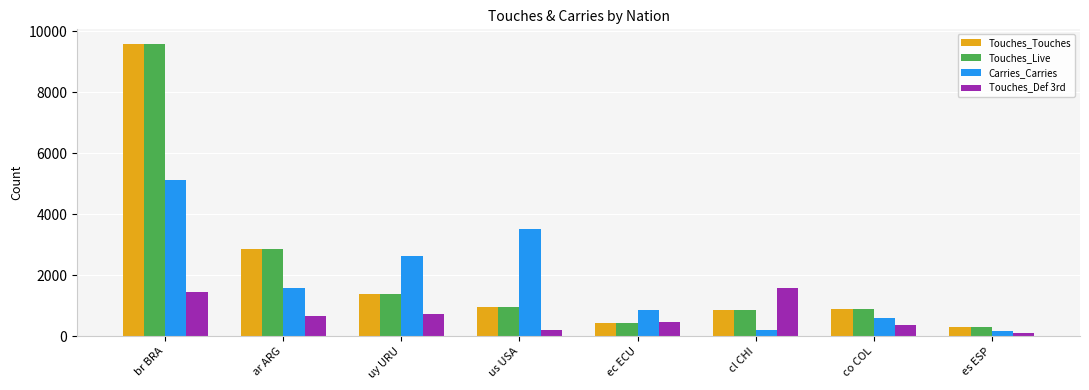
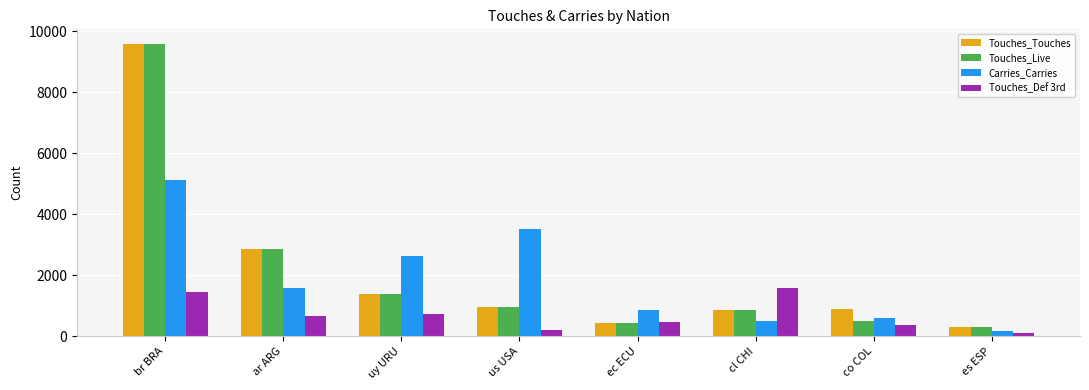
  {
    "Touches_Touches": {
      "br BRA": 9600,
      "ar ARG": 2900,
      "uy URU": 1400,
      "us USA": 900,
      "ec ECU": 400,
      "cl CHI": 900,
      "co COL": 900,
      "es ESP": 300
    },
    "Touches_Live": {
      "br BRA": 9600,
      "ar ARG": 2900,
      "uy URU": 1400,
      "us USA": 900,
      "ec ECU": 400,
      "cl CHI": 900,
-     "co COL": 900,
+     "co COL": 500,
      "es ESP": 300
    },
    "Carries_Carries": {
      "br BRA": 5100,
      "ar ARG": 1600,
      "uy URU": 2600,
      "us USA": 3500,
      "ec ECU": 900,
-     "cl CHI": 200,
+     "cl CHI": 500,
      "co COL": 600,
      "es ESP": 200
    },
    "Touches_Def 3rd": {
      "br BRA": 1400,
      "ar ARG": 600,
      "uy URU": 700,
      "us USA": 200,
      "ec ECU": 500,
      "cl CHI": 1600,
      "co COL": 400,
      "es ESP": 100
    }
  }
